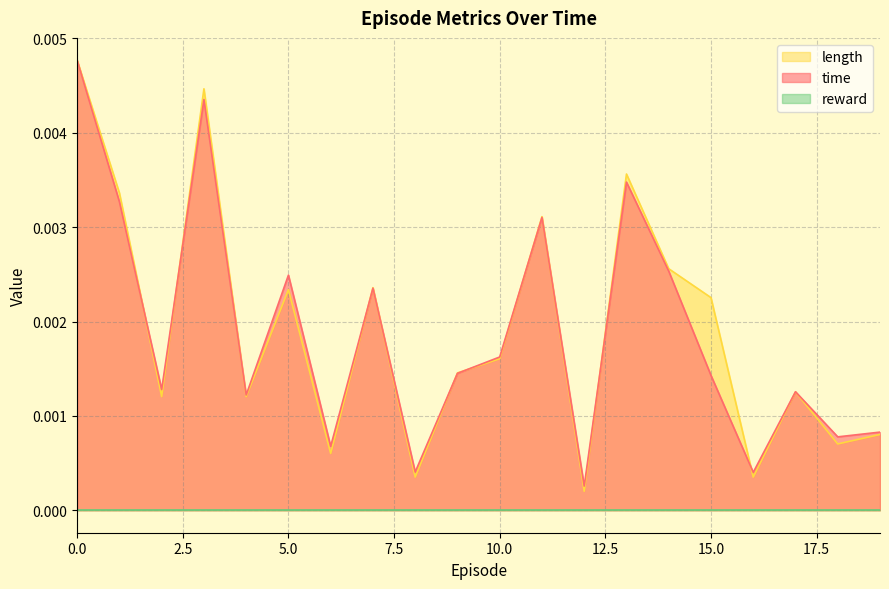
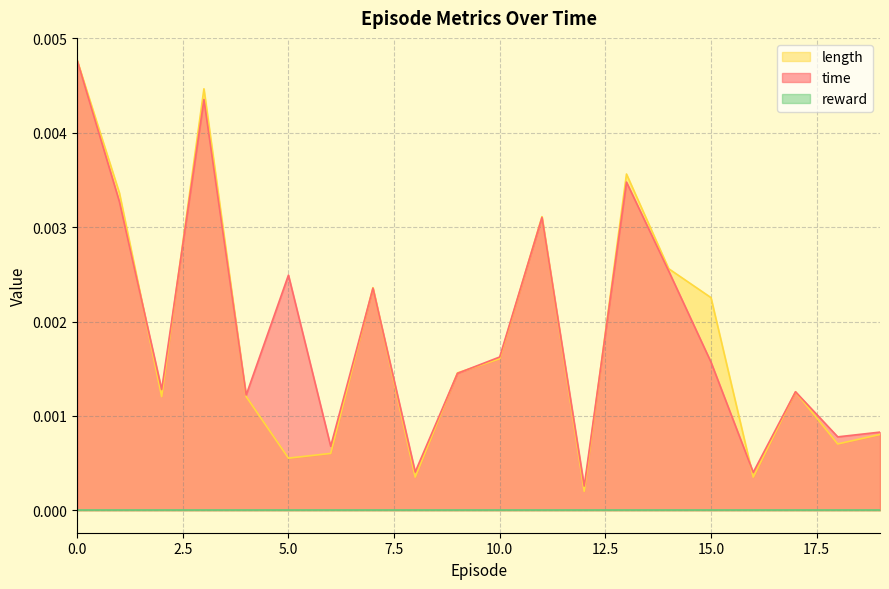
  {
    "length": {
-     "5.0": 0.0023,
+     "5.0": 0.0006,
      "15.0": 0.0023
    },
    "time": {
      "5.0": 0.0025,
-     "15.0": 0.0014
+     "15.0": 0.0016
    },
    "reward": {
      "0.0": 0.0000,
      "5.0": 0.0000,
      "10.0": 0.0000,
      "15.0": 0.0000
    }
  }
